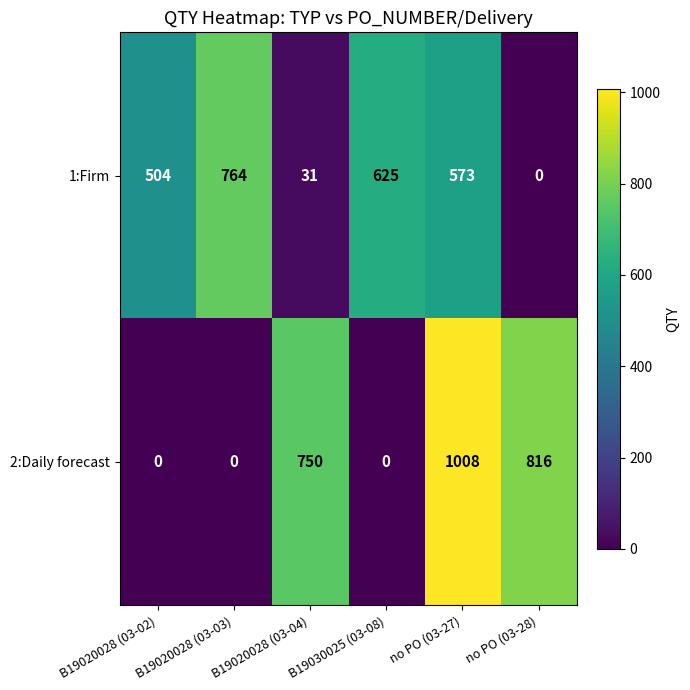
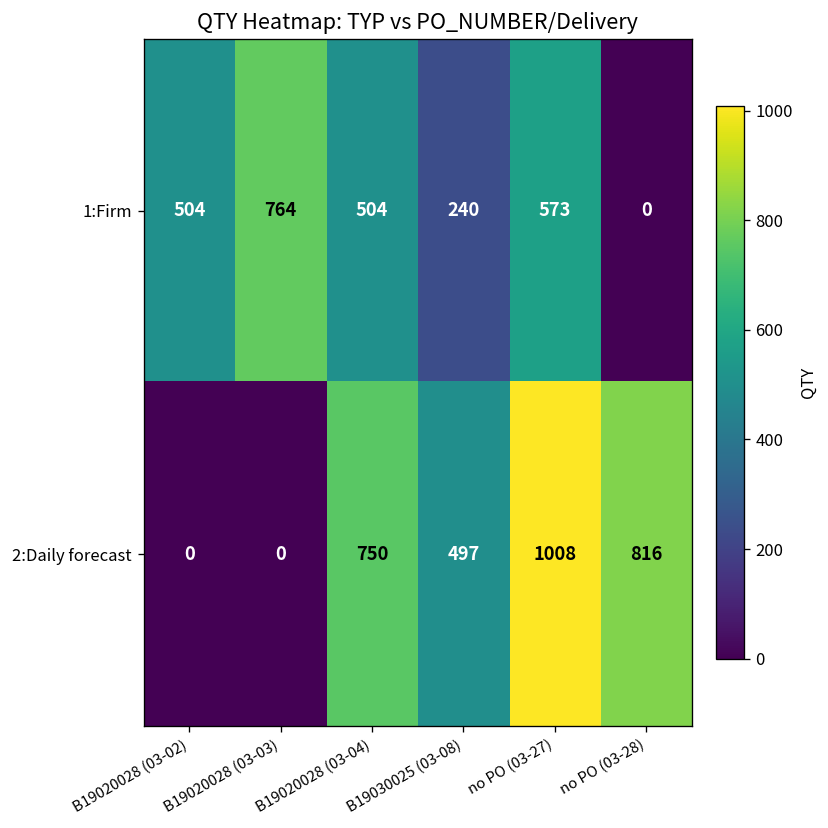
  {
    "1:Firm": {
      "B19020028 (03-02)": 504,
      "B19020028 (03-03)": 764,
-     "B19020028 (03-04)": 31,
-     "B19030025 (03-08)": 625,
+     "B19020028 (03-04)": 504,
+     "B19030025 (03-08)": 240,
      "no PO (03-27)": 573,
      "no PO (03-28)": 0
    },
    "2:Daily forecast": {
      "B19020028 (03-02)": 0,
      "B19020028 (03-03)": 0,
      "B19020028 (03-04)": 750,
-     "B19030025 (03-08)": 0,
+     "B19030025 (03-08)": 497,
      "no PO (03-27)": 1008,
      "no PO (03-28)": 816
    }
  }
